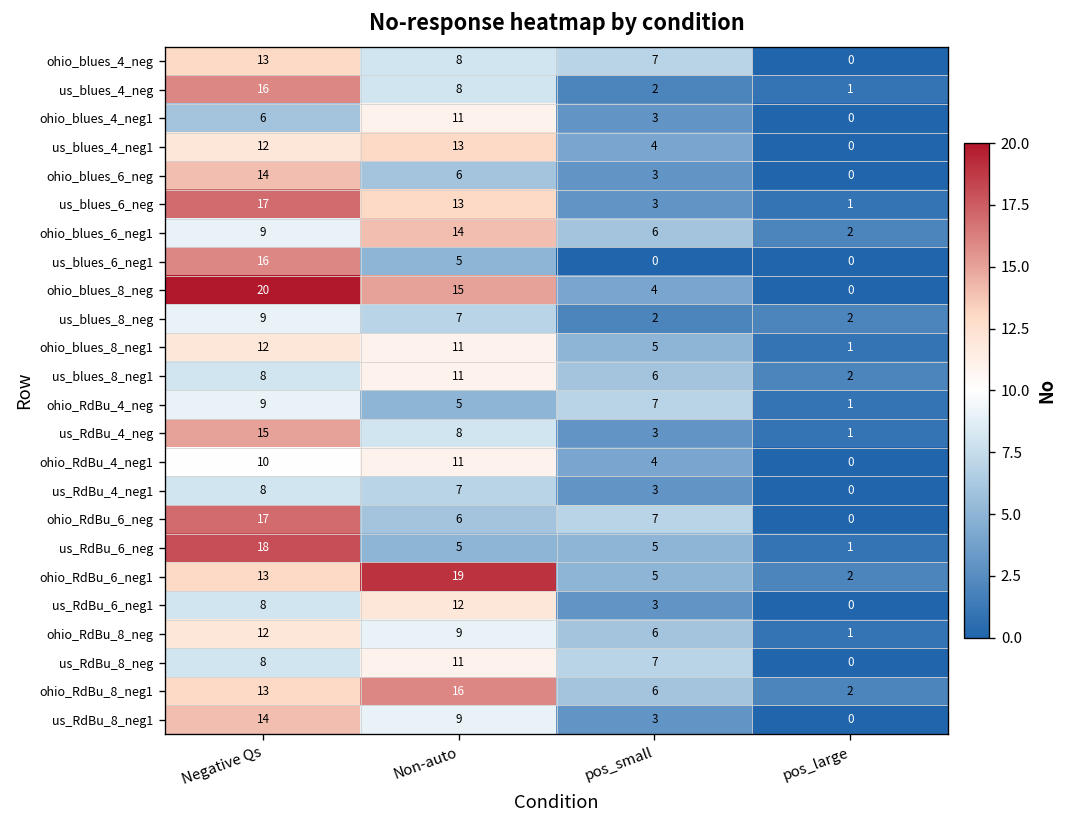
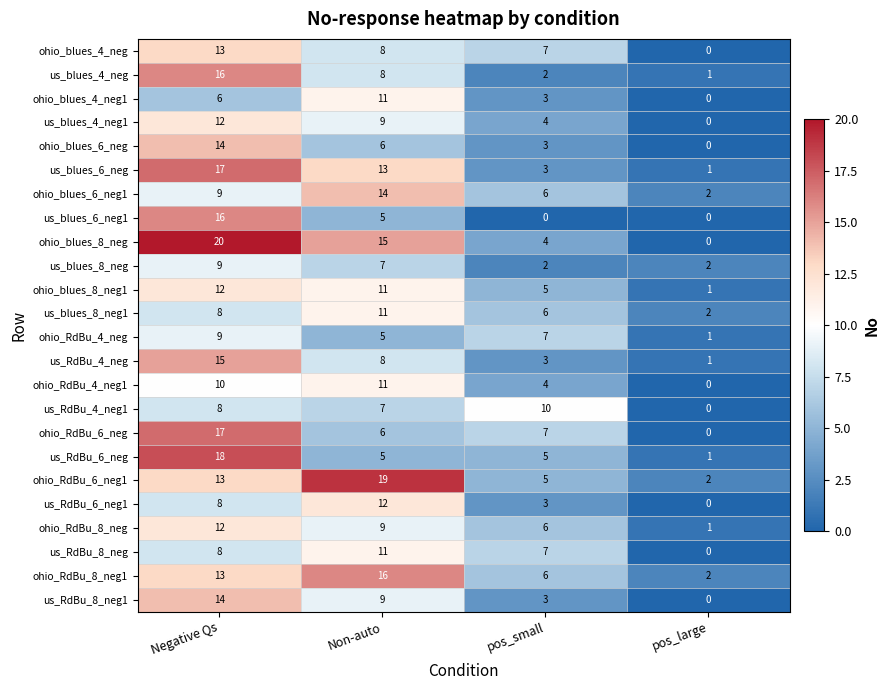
  {
    "ohio_blues_4_neg": {
      "Negative Qs": 13,
      "Non-auto": 8,
      "pos_small": 7,
      "pos_large": 0
    },
    "us_blues_4_neg": {
      "Negative Qs": 16,
      "Non-auto": 8,
      "pos_small": 2,
      "pos_large": 1
    },
    "ohio_blues_4_neg1": {
      "Negative Qs": 6,
      "Non-auto": 11,
      "pos_small": 3,
      "pos_large": 0
    },
    "us_blues_4_neg1": {
      "Negative Qs": 12,
-     "Non-auto": 13,
+     "Non-auto": 9,
      "pos_small": 4,
      "pos_large": 0
    },
    "ohio_blues_6_neg": {
      "Negative Qs": 14,
      "Non-auto": 6,
      "pos_small": 3,
      "pos_large": 0
    },
    "us_blues_6_neg": {
      "Negative Qs": 17,
      "Non-auto": 13,
      "pos_small": 3,
      "pos_large": 1
    },
    "ohio_blues_6_neg1": {
      "Negative Qs": 9,
      "Non-auto": 14,
      "pos_small": 6,
      "pos_large": 2
    },
    "us_blues_6_neg1": {
      "Negative Qs": 16,
      "Non-auto": 5,
      "pos_small": 0,
      "pos_large": 0
    },
    "ohio_blues_8_neg": {
      "Negative Qs": 20,
      "Non-auto": 15,
      "pos_small": 4,
      "pos_large": 0
    },
    "us_blues_8_neg": {
      "Negative Qs": 9,
      "Non-auto": 7,
      "pos_small": 2,
      "pos_large": 2
    },
    "ohio_blues_8_neg1": {
      "Negative Qs": 12,
      "Non-auto": 11,
      "pos_small": 5,
      "pos_large": 1
    },
    "us_blues_8_neg1": {
      "Negative Qs": 8,
      "Non-auto": 11,
      "pos_small": 6,
      "pos_large": 2
    },
    "ohio_RdBu_4_neg": {
      "Negative Qs": 9,
      "Non-auto": 5,
      "pos_small": 7,
      "pos_large": 1
    },
    "us_RdBu_4_neg": {
      "Negative Qs": 15,
      "Non-auto": 8,
      "pos_small": 3,
      "pos_large": 1
    },
    "ohio_RdBu_4_neg1": {
      "Negative Qs": 10,
      "Non-auto": 11,
      "pos_small": 4,
      "pos_large": 0
    },
    "us_RdBu_4_neg1": {
      "Negative Qs": 8,
      "Non-auto": 7,
-     "pos_small": 3,
+     "pos_small": 10,
      "pos_large": 0
    },
    "ohio_RdBu_6_neg": {
      "Negative Qs": 17,
      "Non-auto": 6,
      "pos_small": 7,
      "pos_large": 0
    },
    "us_RdBu_6_neg": {
      "Negative Qs": 18,
      "Non-auto": 5,
      "pos_small": 5,
      "pos_large": 1
    },
    "ohio_RdBu_6_neg1": {
      "Negative Qs": 13,
      "Non-auto": 19,
      "pos_small": 5,
      "pos_large": 2
    },
    "us_RdBu_6_neg1": {
      "Negative Qs": 8,
      "Non-auto": 12,
      "pos_small": 3,
      "pos_large": 0
    },
    "ohio_RdBu_8_neg": {
      "Negative Qs": 12,
      "Non-auto": 9,
      "pos_small": 6,
      "pos_large": 1
    },
    "us_RdBu_8_neg": {
      "Negative Qs": 8,
      "Non-auto": 11,
      "pos_small": 7,
      "pos_large": 0
    },
    "ohio_RdBu_8_neg1": {
      "Negative Qs": 13,
      "Non-auto": 16,
      "pos_small": 6,
      "pos_large": 2
    },
    "us_RdBu_8_neg1": {
      "Negative Qs": 14,
      "Non-auto": 9,
      "pos_small": 3,
      "pos_large": 0
    }
  }
